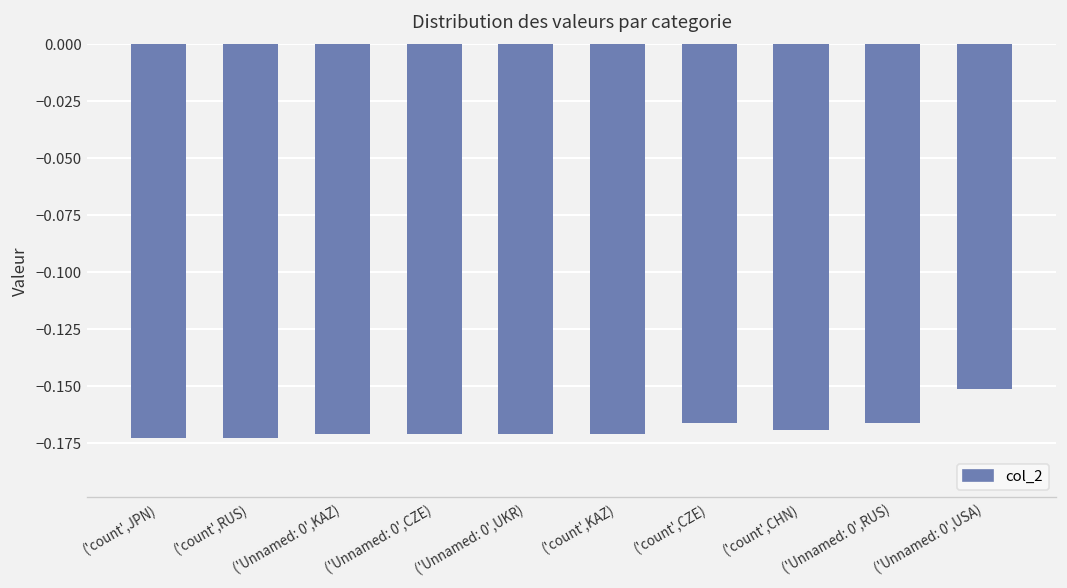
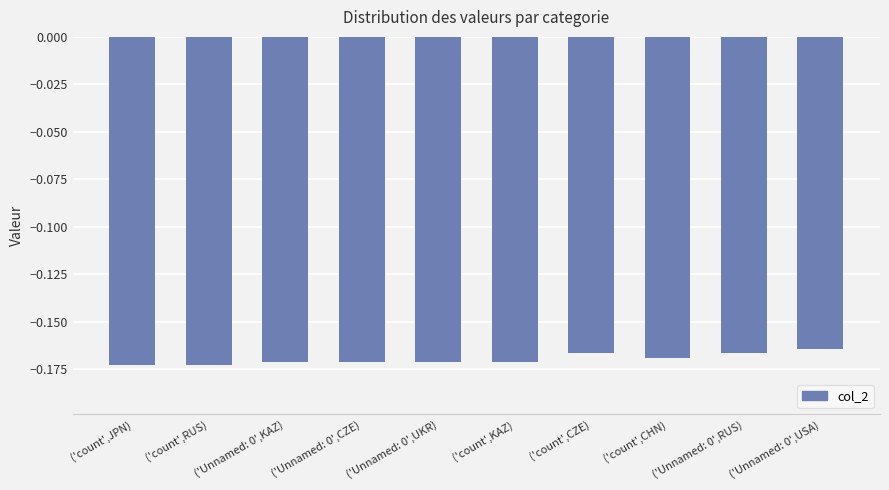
  {
    "('count',JPN)": -0.173,
    "('count',RUS)": -0.173,
    "('Unnamed: 0',KAZ)": -0.171,
    "('Unnamed: 0',CZE)": -0.171,
    "('Unnamed: 0',UKR)": -0.171,
    "('count',KAZ)": -0.171,
    "('count',CZE)": -0.166,
    "('count',CHN)": -0.169,
    "('Unnamed: 0',RUS)": -0.166,
-   "('Unnamed: 0',USA)": -0.151
+   "('Unnamed: 0',USA)": -0.164
  }
